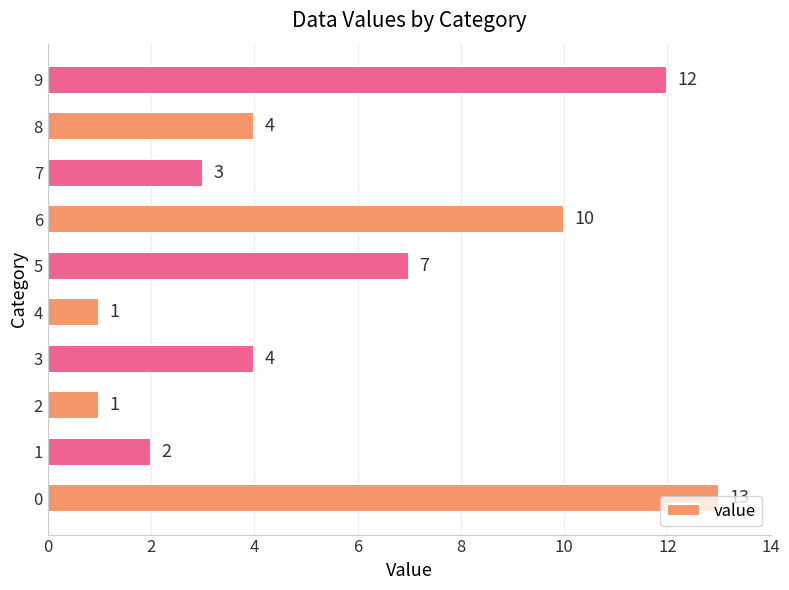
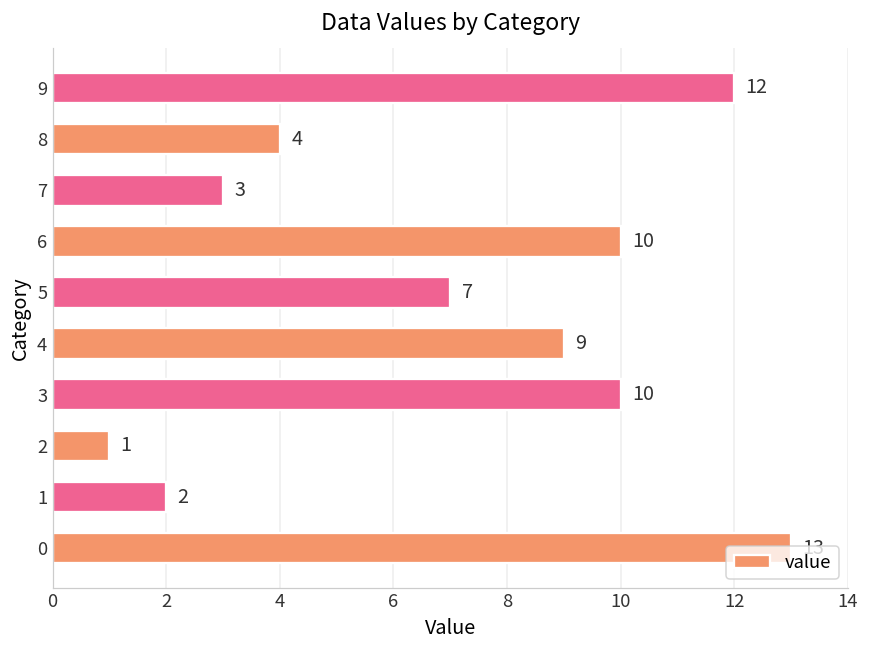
  {
    "9": 12,
    "8": 4,
    "7": 3,
    "6": 10,
    "5": 7,
-   "4": 1,
-   "3": 4,
+   "4": 9,
+   "3": 10,
    "2": 1,
    "1": 2
  }
